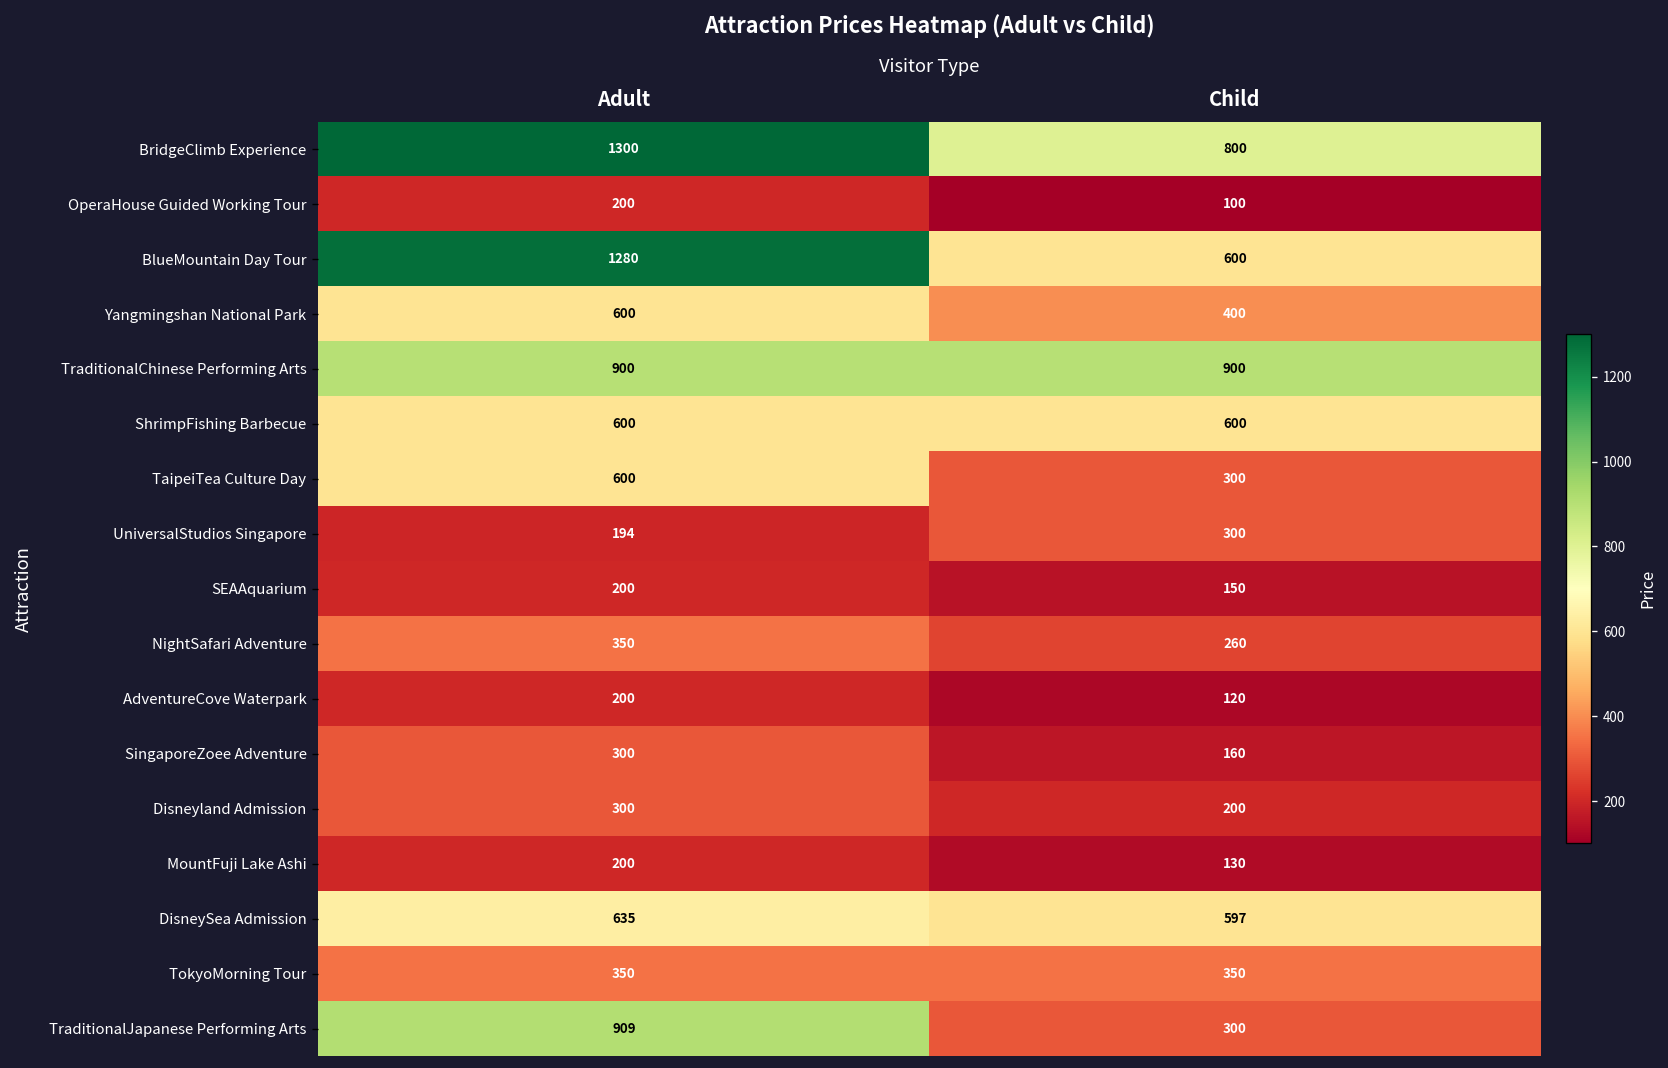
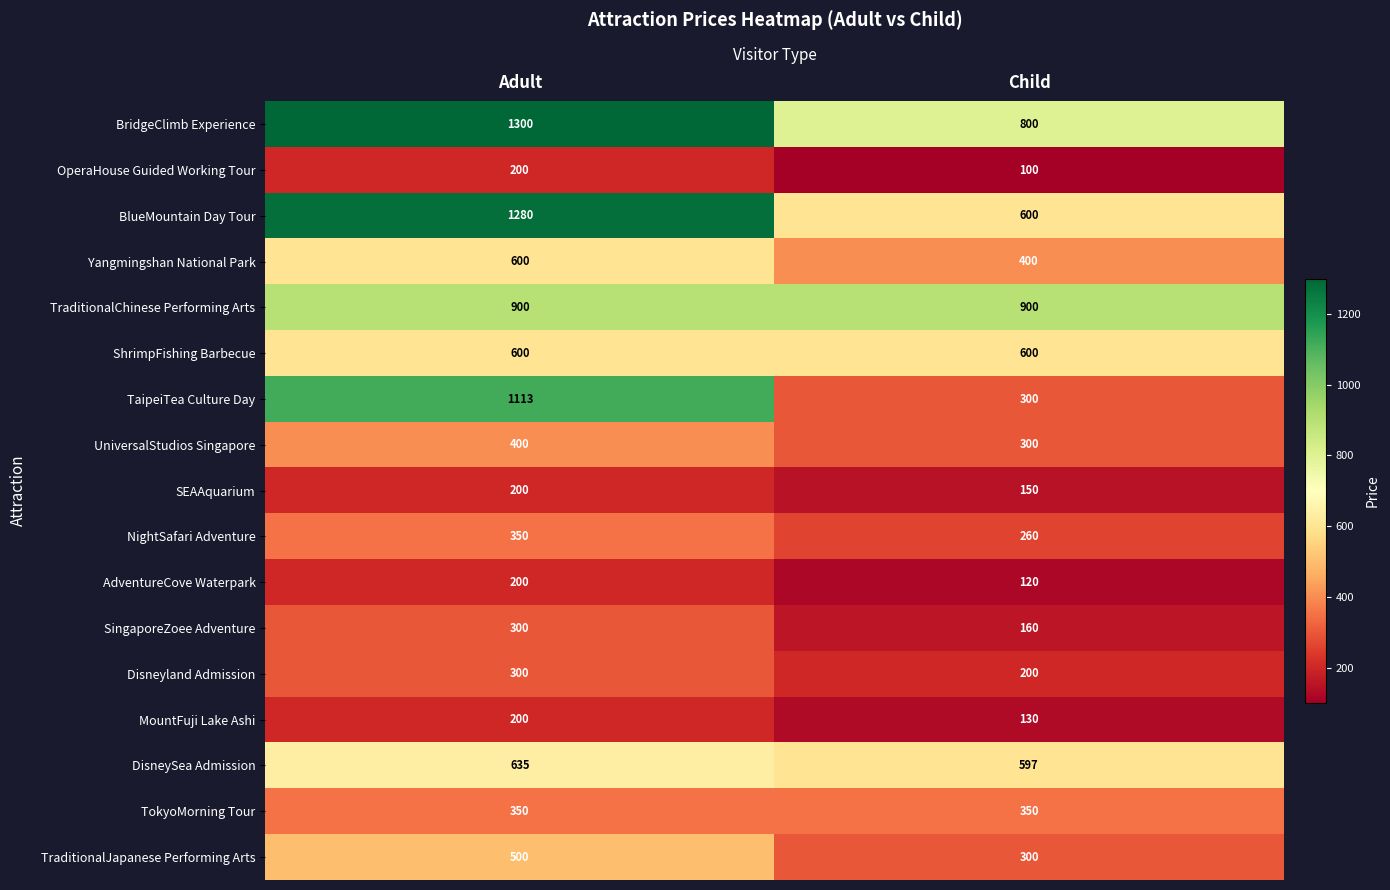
  {
    "BridgeClimb Experience": {
      "Adult": 1300,
      "Child": 800
    },
    "OperaHouse Guided Working Tour": {
      "Adult": 200,
      "Child": 100
    },
    "BlueMountain Day Tour": {
      "Adult": 1280,
      "Child": 600
    },
    "Yangmingshan National Park": {
      "Adult": 600,
      "Child": 400
    },
    "TraditionalChinese Performing Arts": {
      "Adult": 900,
      "Child": 900
    },
    "ShrimpFishing Barbecue": {
      "Adult": 600,
      "Child": 600
    },
    "TaipeiTea Culture Day": {
-     "Adult": 600,
+     "Adult": 1113,
      "Child": 300
    },
    "UniversalStudios Singapore": {
-     "Adult": 194,
+     "Adult": 400,
      "Child": 300
    },
    "SEAAquarium": {
      "Adult": 200,
      "Child": 150
    },
    "NightSafari Adventure": {
      "Adult": 350,
      "Child": 260
    },
    "AdventureCove Waterpark": {
      "Adult": 200,
      "Child": 120
    },
    "SingaporeZoee Adventure": {
      "Adult": 300,
      "Child": 160
    },
    "Disneyland Admission": {
      "Adult": 300,
      "Child": 200
    },
    "MountFuji Lake Ashi": {
      "Adult": 200,
      "Child": 130
    },
    "DisneySea Admission": {
      "Adult": 635,
      "Child": 597
    },
    "TokyoMorning Tour": {
      "Adult": 350,
      "Child": 350
    },
    "TraditionalJapanese Performing Arts": {
-     "Adult": 909,
+     "Adult": 500,
      "Child": 300
    }
  }
